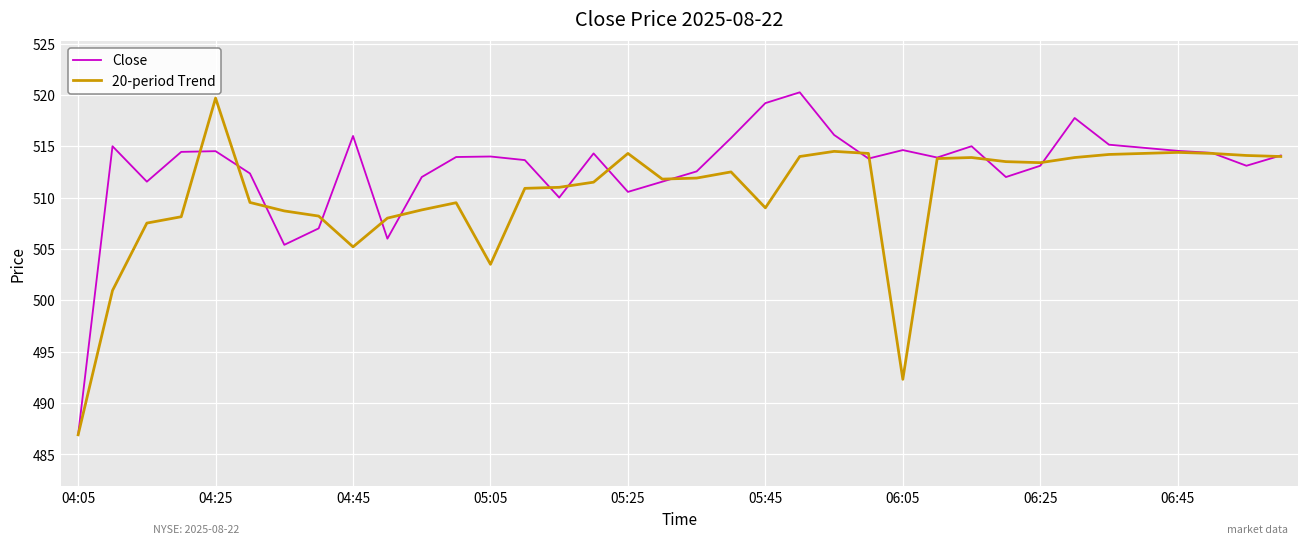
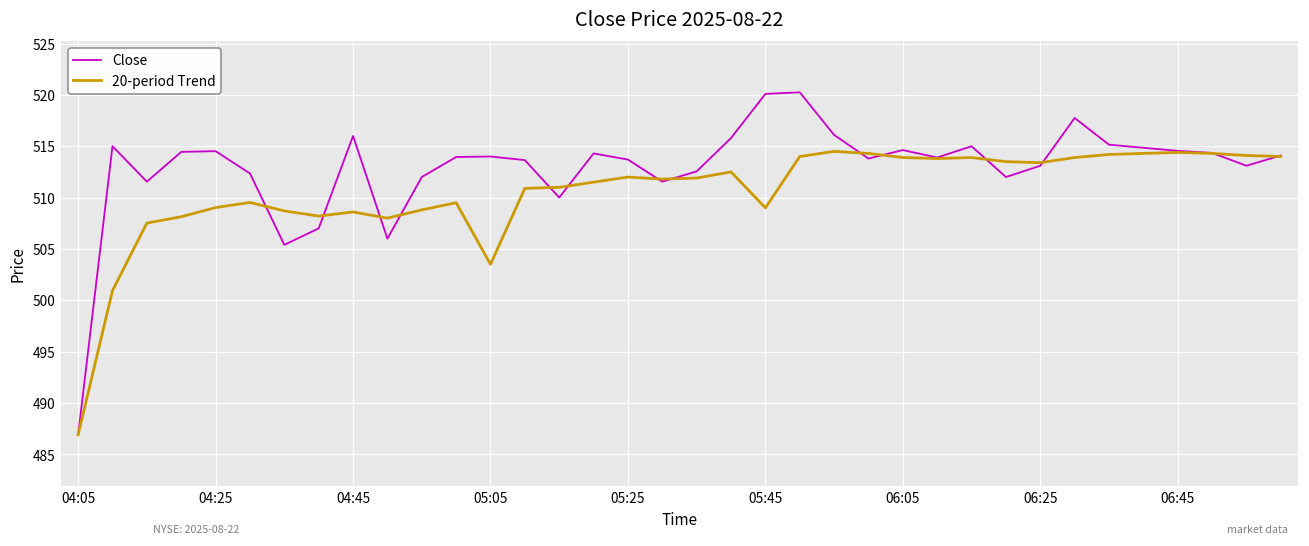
  {
    "Close": {
      "04:25": 515,
      "04:45": 516,
      "05:05": 514,
-     "05:25": 511,
-     "05:45": 519,
+     "05:25": 514,
+     "05:45": 520,
      "06:05": 515,
      "06:25": 513
    },
    "20-period Trend": {
-     "04:25": 520,
-     "04:45": 505,
+     "04:25": 509,
+     "04:45": 509,
      "05:05": 504,
-     "05:25": 514,
+     "05:25": 512,
      "05:45": 509,
-     "06:05": 492,
+     "06:05": 514,
      "06:25": 513
    }
  }
